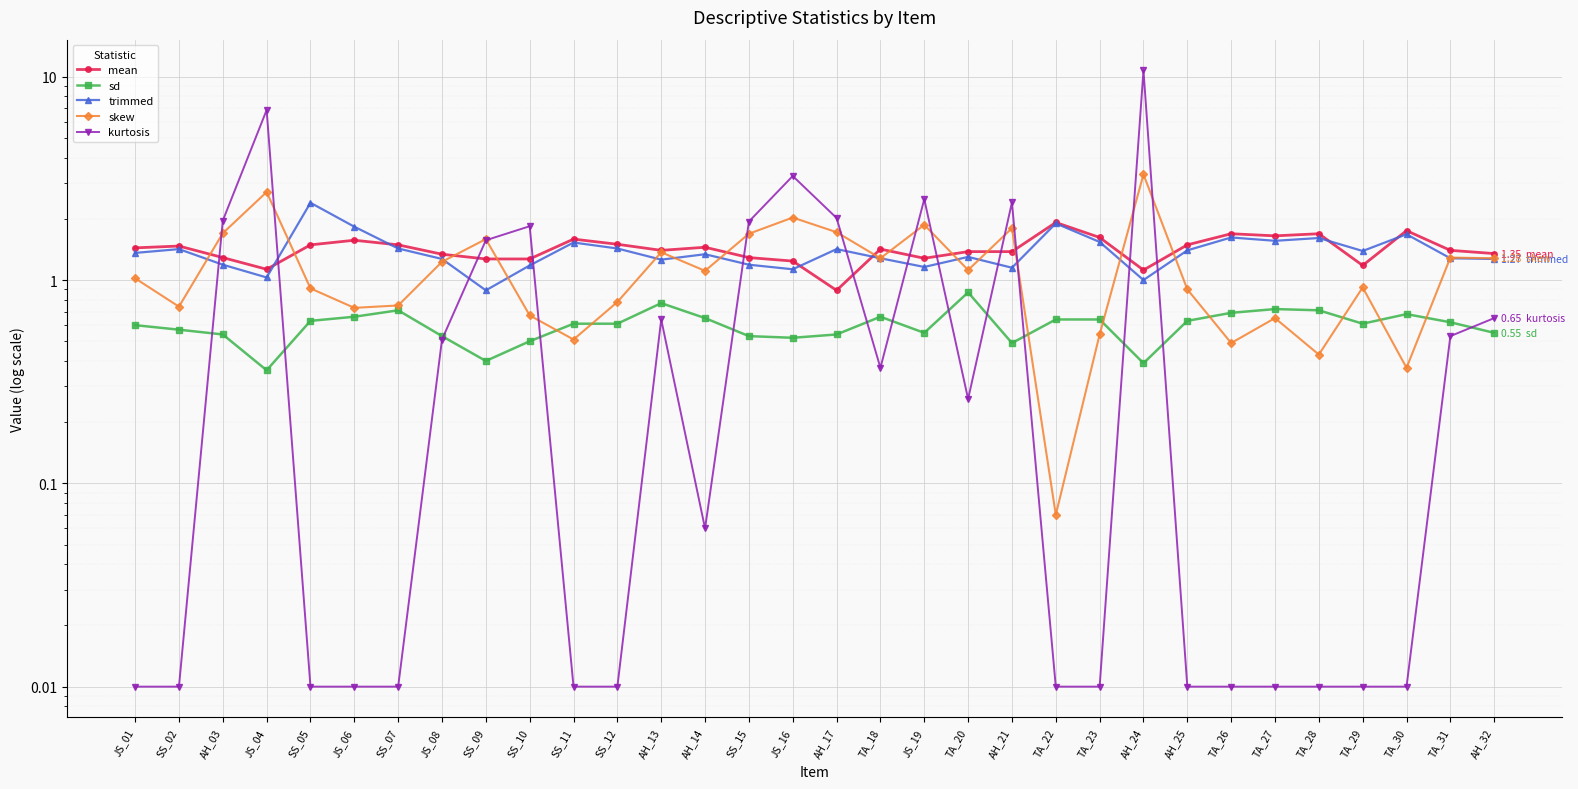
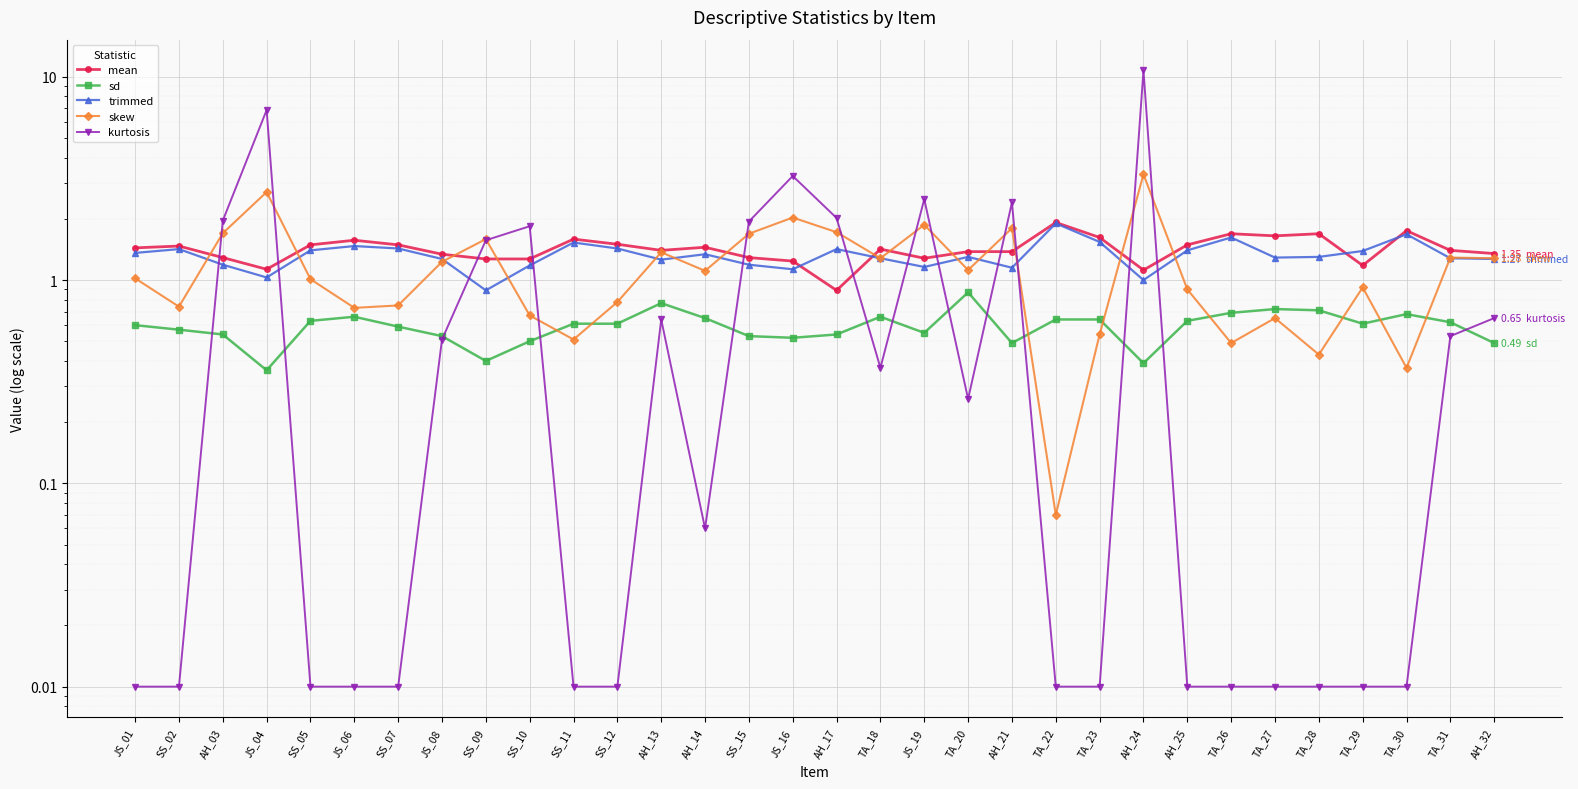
  {
    "mean": {
      "JS_01": 1.4,
      "SS_02": 1.5,
      "AH_03": 1.3,
      "JS_04": 1.1,
      "SS_05": 1.5,
      "JS_06": 1.6,
      "SS_07": 1.5,
      "JS_08": 1.3,
      "SS_09": 1.3,
      "SS_10": 1.3,
      "SS_11": 1.6,
      "SS_12": 1.5,
      "AH_14": 1.5,
      "SS_15": 1.3,
      "JS_16": 1.2,
      "AH_17": 0.9,
      "TA_18": 1.4,
      "JS_19": 1.3,
      "TA_20": 1.4,
      "AH_21": 1.4,
      "TA_23": 1.6,
      "AH_24": 1.1,
      "AH_25": 1.5,
      "TA_26": 1.7,
      "TA_27": 1.7,
      "TA_28": 1.7,
      "TA_29": 1.2,
      "TA_30": 1.8,
      "TA_31": 1.4
    },
    "sd": {
-     "SS_07": 0.71,
-     "AH_32": 0.55
+     "SS_07": 0.59,
+     "AH_32": 0.49
    },
    "trimmed": {
      "JS_01": 1.4,
      "SS_02": 1.4,
      "AH_03": 1.2,
      "JS_04": 1.0,
-     "SS_05": 2.4,
-     "JS_06": 1.8,
+     "SS_05": 1.4,
+     "JS_06": 1.5,
      "SS_07": 1.4,
      "JS_08": 1.3,
      "SS_09": 0.9,
      "SS_10": 1.2,
      "SS_11": 1.5,
      "SS_12": 1.4,
      "AH_13": 1.3,
      "AH_14": 1.3,
      "SS_15": 1.2,
      "JS_16": 1.1,
      "AH_17": 1.4,
      "JS_19": 1.2,
      "TA_20": 1.3,
      "AH_21": 1.2,
      "TA_23": 1.5,
      "AH_24": 1.0,
      "AH_25": 1.4,
      "TA_26": 1.6,
-     "TA_27": 1.6,
-     "TA_28": 1.6,
+     "TA_27": 1.3,
+     "TA_28": 1.3,
      "TA_29": 1.4,
      "TA_30": 1.7
    },
    "skew": {
      "JS_01": 1.0,
      "SS_02": 0.74,
      "AH_03": 1.7,
      "JS_04": 2.7,
-     "SS_05": 0.9,
+     "SS_05": 1.0,
      "JS_06": 0.73,
      "SS_07": 0.75,
      "JS_08": 1.2,
      "SS_10": 0.67,
      "SS_11": 0.5,
      "SS_12": 0.8,
      "AH_14": 1.1,
      "SS_15": 1.7,
      "JS_16": 2.0,
      "AH_17": 1.7,
      "JS_19": 1.9,
      "TA_20": 1.1,
      "AH_21": 1.8,
      "TA_22": 0.070,
      "TA_23": 0.54,
      "AH_24": 3.3,
      "AH_25": 0.9,
      "TA_26": 0.5,
      "TA_27": 0.65,
      "TA_28": 0.43,
      "TA_29": 0.9,
      "TA_30": 0.37
    },
    "kurtosis": {
      "AH_32": 0.65
    }
  }
